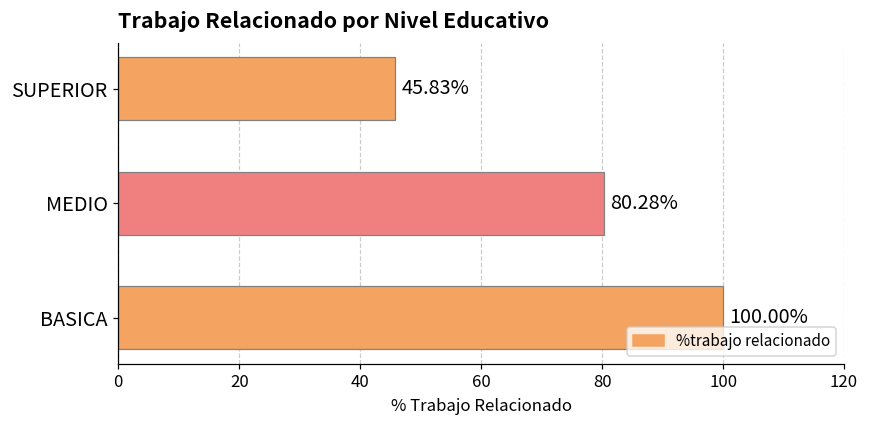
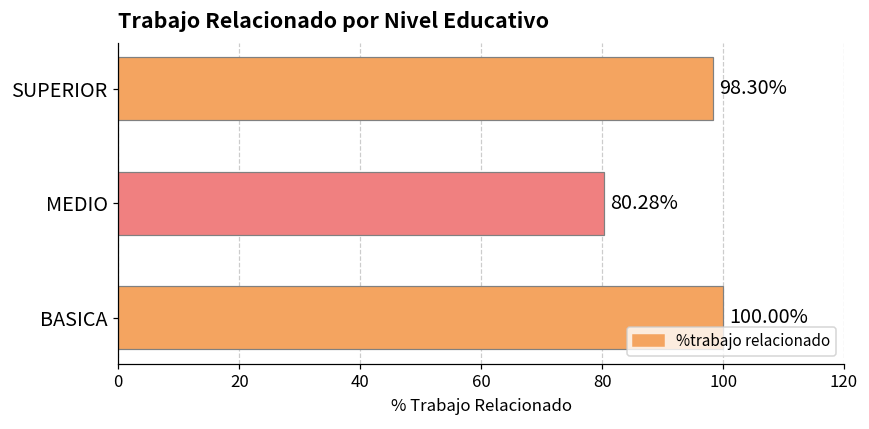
  {
-   "SUPERIOR": "45.83%",
+   "SUPERIOR": "98.30%",
    "MEDIO": "80.28%",
    "BASICA": "100.00%"
  }
